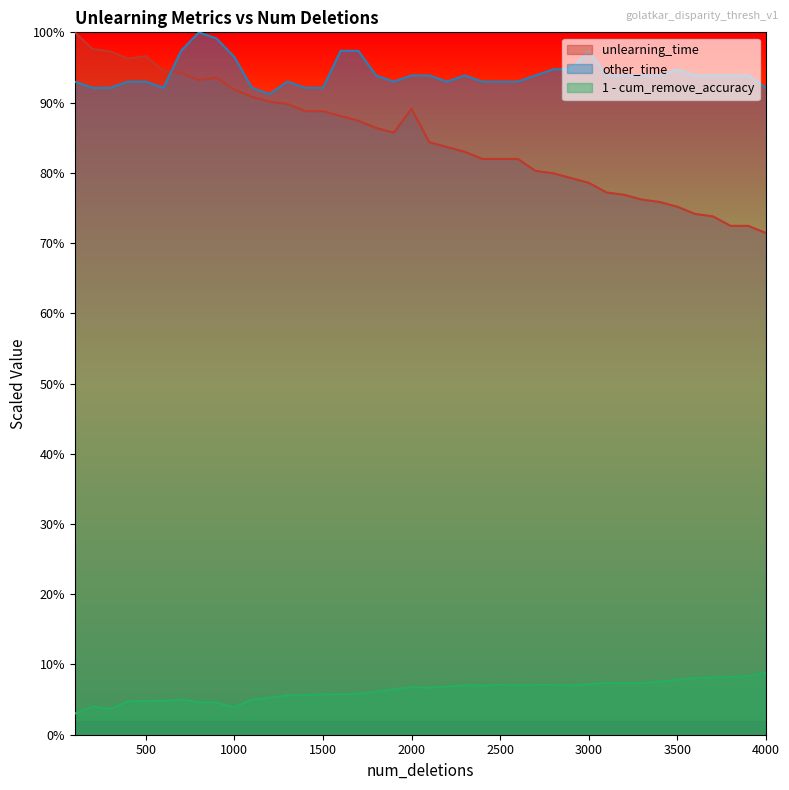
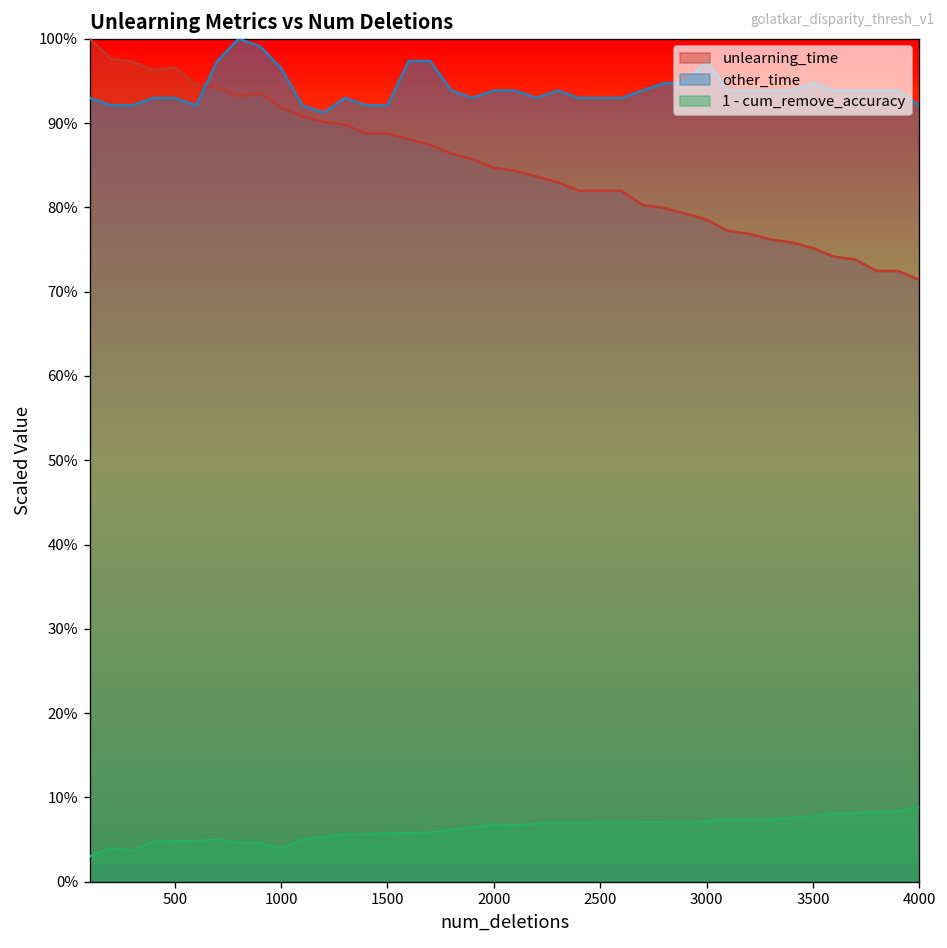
  {
    "unlearning_time": {
      "500": "97%",
      "1000": "92%",
      "1500": "89%",
-     "2000": "89%",
+     "2000": "85%",
      "2500": "82%",
      "3000": "79%",
      "3500": "75%",
      "4000": "71%"
    },
    "other_time": {
      "500": "93%",
      "1000": "96%",
      "1500": "92%",
      "2000": "94%",
      "2500": "93%",
      "4000": "92%"
    },
    "1 - cum_remove_accuracy": {
      "500": "5%",
      "1000": "4%",
      "1500": "6%",
      "2000": "7%",
      "2500": "7%",
      "3000": "7%",
      "3500": "8%",
      "4000": "9%"
    }
  }
